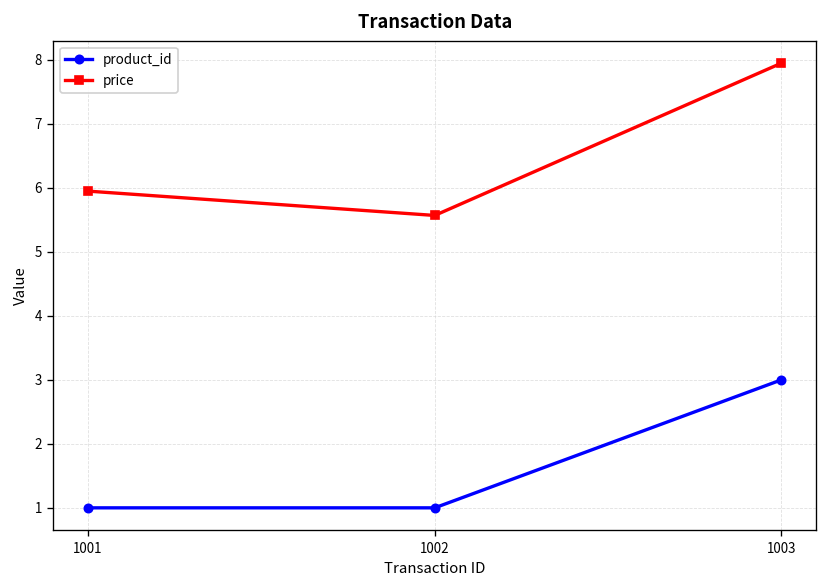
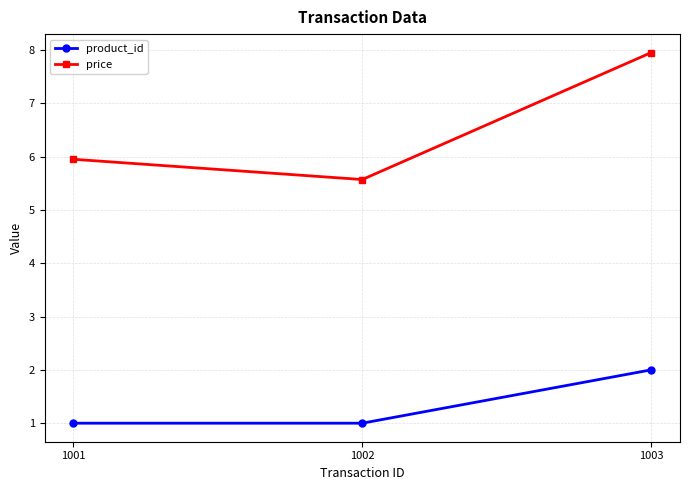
  {
    "product_id": {
      "1001": 1,
      "1002": 1,
-     "1003": 3
+     "1003": 2
    },
    "price": {
      "1001": 6.0,
      "1002": 5.6,
      "1003": 8.0
    }
  }
